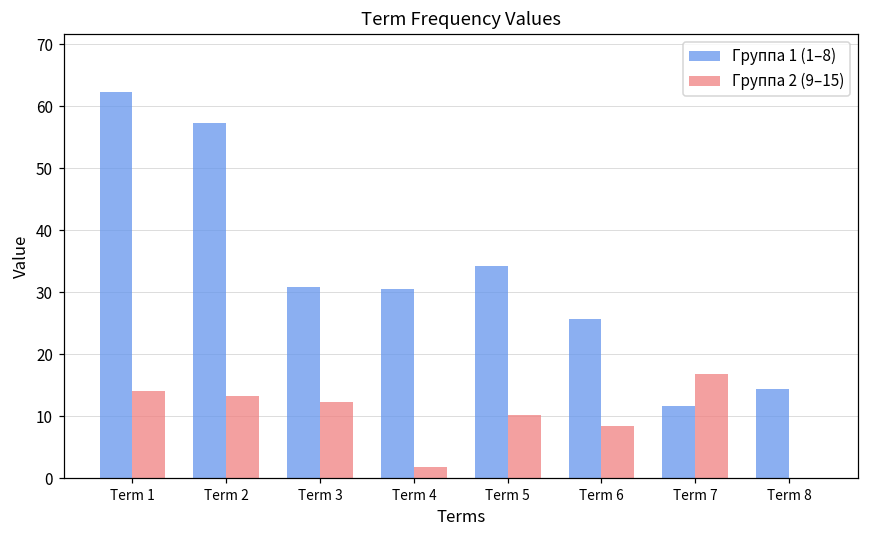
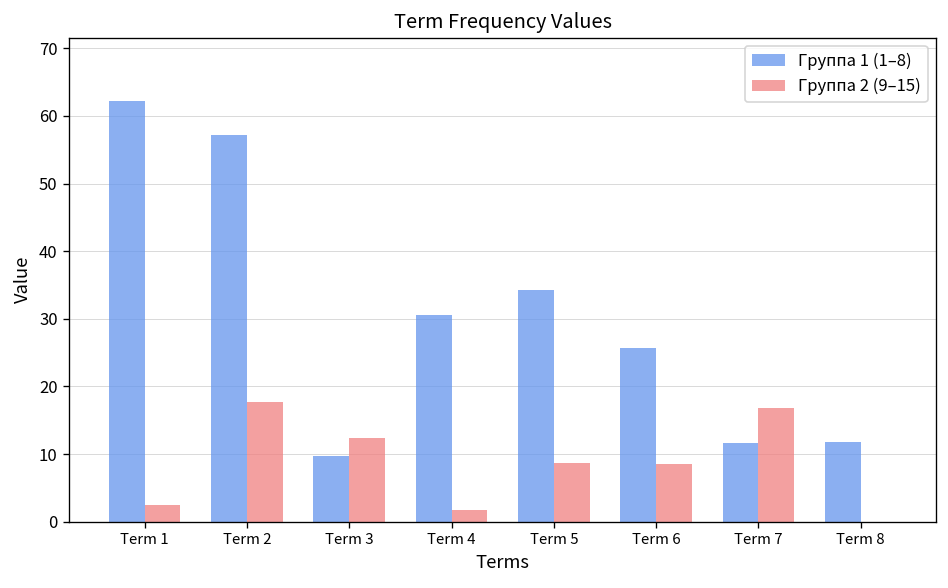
  {
    "Группа 1 (1–8)": {
      "Term 1": 62,
      "Term 2": 57,
-     "Term 3": 31,
+     "Term 3": 10,
      "Term 4": 31,
      "Term 5": 34,
      "Term 6": 26,
      "Term 7": 12,
-     "Term 8": 14
+     "Term 8": 12
    },
    "Группа 2 (9–15)": {
-     "Term 1": 14,
-     "Term 2": 13,
+     "Term 1": 2,
+     "Term 2": 18,
      "Term 3": 12,
      "Term 4": 2,
-     "Term 5": 10,
+     "Term 5": 9,
      "Term 6": 8,
      "Term 7": 17,
      "Term 8": 0
    }
  }
